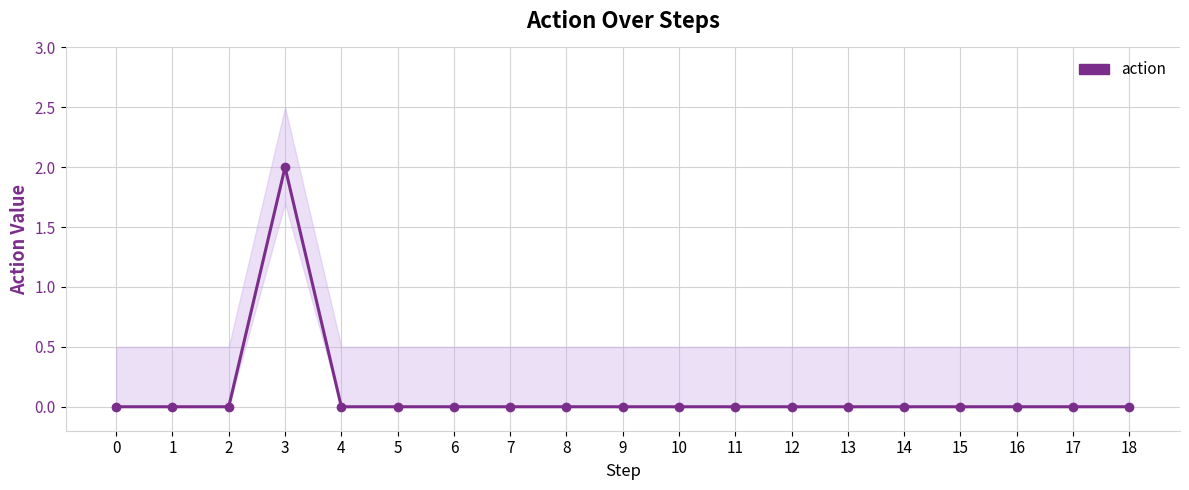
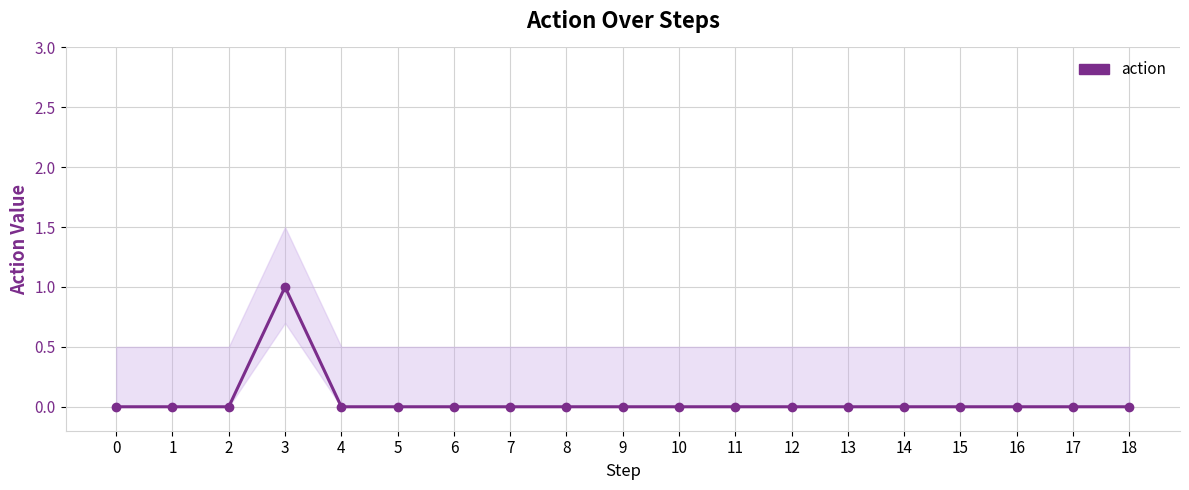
  {
    "action": {
      "0": 0,
      "1": 0,
      "2": 0,
-     "3": 2,
+     "3": 1,
      "4": 0,
      "5": 0,
      "6": 0,
      "7": 0,
      "8": 0,
      "9": 0,
      "10": 0,
      "11": 0,
      "12": 0,
      "13": 0,
      "14": 0,
      "15": 0,
      "16": 0,
      "17": 0,
      "18": 0
    }
  }
